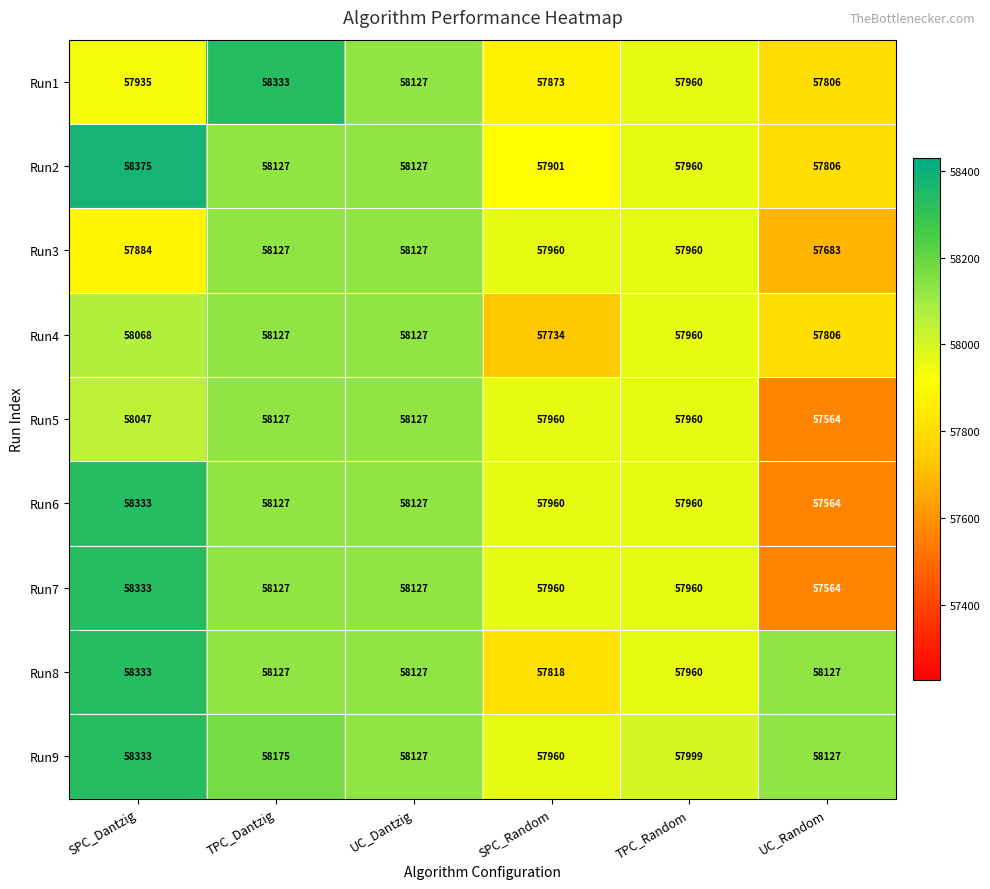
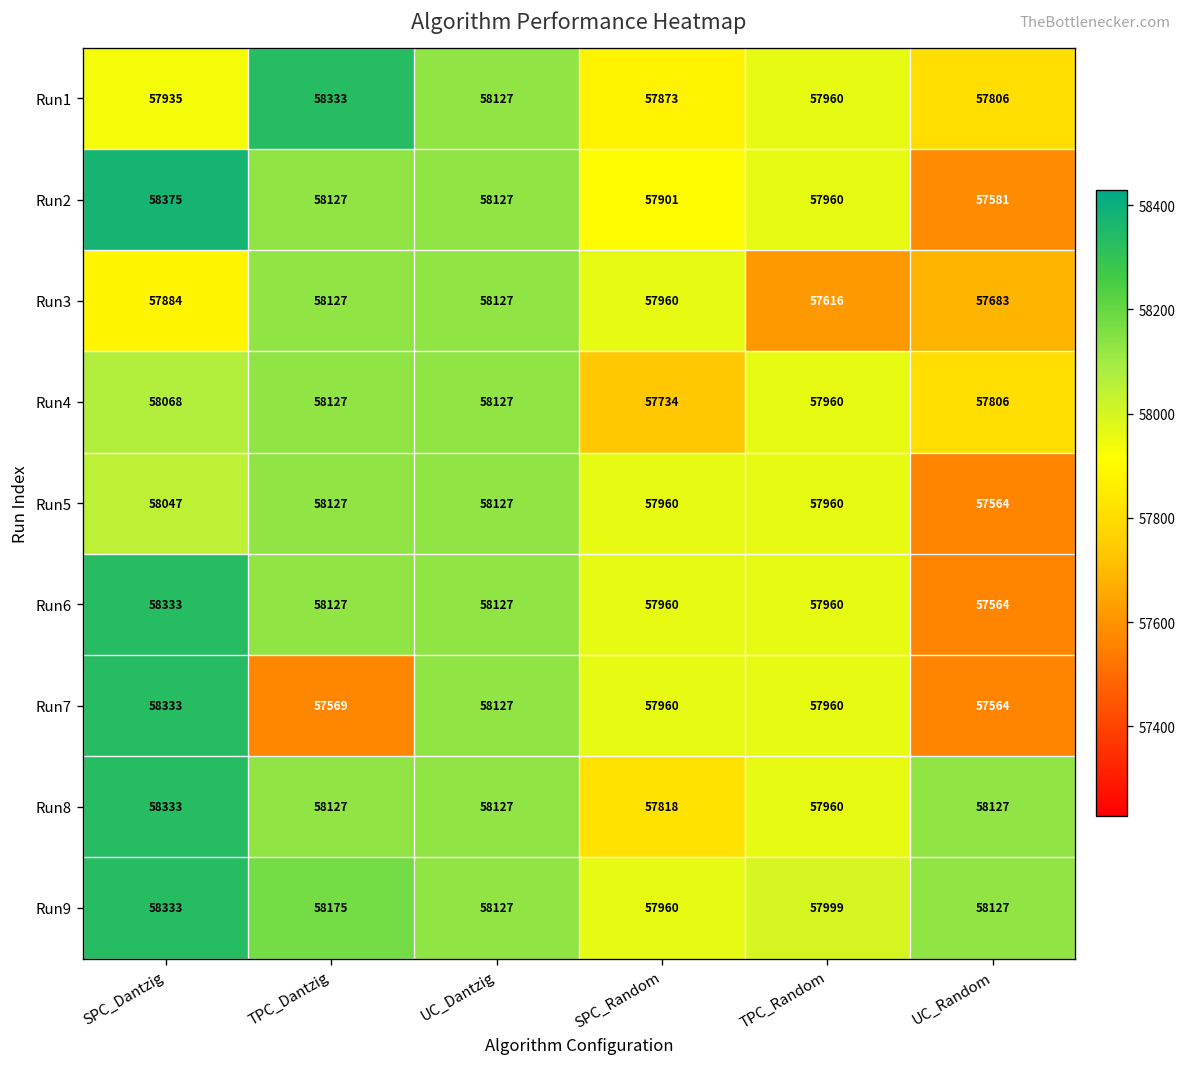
  {
    "Run1": {
      "SPC_Dantzig": 57935,
      "TPC_Dantzig": 58333,
      "UC_Dantzig": 58127,
      "SPC_Random": 57873,
      "TPC_Random": 57960,
      "UC_Random": 57806
    },
    "Run2": {
      "SPC_Dantzig": 58375,
      "TPC_Dantzig": 58127,
      "UC_Dantzig": 58127,
      "SPC_Random": 57901,
      "TPC_Random": 57960,
-     "UC_Random": 57806
+     "UC_Random": 57581
    },
    "Run3": {
      "SPC_Dantzig": 57884,
      "TPC_Dantzig": 58127,
      "UC_Dantzig": 58127,
      "SPC_Random": 57960,
-     "TPC_Random": 57960,
+     "TPC_Random": 57616,
      "UC_Random": 57683
    },
    "Run4": {
      "SPC_Dantzig": 58068,
      "TPC_Dantzig": 58127,
      "UC_Dantzig": 58127,
      "SPC_Random": 57734,
      "TPC_Random": 57960,
      "UC_Random": 57806
    },
    "Run5": {
      "SPC_Dantzig": 58047,
      "TPC_Dantzig": 58127,
      "UC_Dantzig": 58127,
      "SPC_Random": 57960,
      "TPC_Random": 57960,
      "UC_Random": 57564
    },
    "Run6": {
      "SPC_Dantzig": 58333,
      "TPC_Dantzig": 58127,
      "UC_Dantzig": 58127,
      "SPC_Random": 57960,
      "TPC_Random": 57960,
      "UC_Random": 57564
    },
    "Run7": {
      "SPC_Dantzig": 58333,
-     "TPC_Dantzig": 58127,
+     "TPC_Dantzig": 57569,
      "UC_Dantzig": 58127,
      "SPC_Random": 57960,
      "TPC_Random": 57960,
      "UC_Random": 57564
    },
    "Run8": {
      "SPC_Dantzig": 58333,
      "TPC_Dantzig": 58127,
      "UC_Dantzig": 58127,
      "SPC_Random": 57818,
      "TPC_Random": 57960,
      "UC_Random": 58127
    },
    "Run9": {
      "SPC_Dantzig": 58333,
      "TPC_Dantzig": 58175,
      "UC_Dantzig": 58127,
      "SPC_Random": 57960,
      "TPC_Random": 57999,
      "UC_Random": 58127
    }
  }
